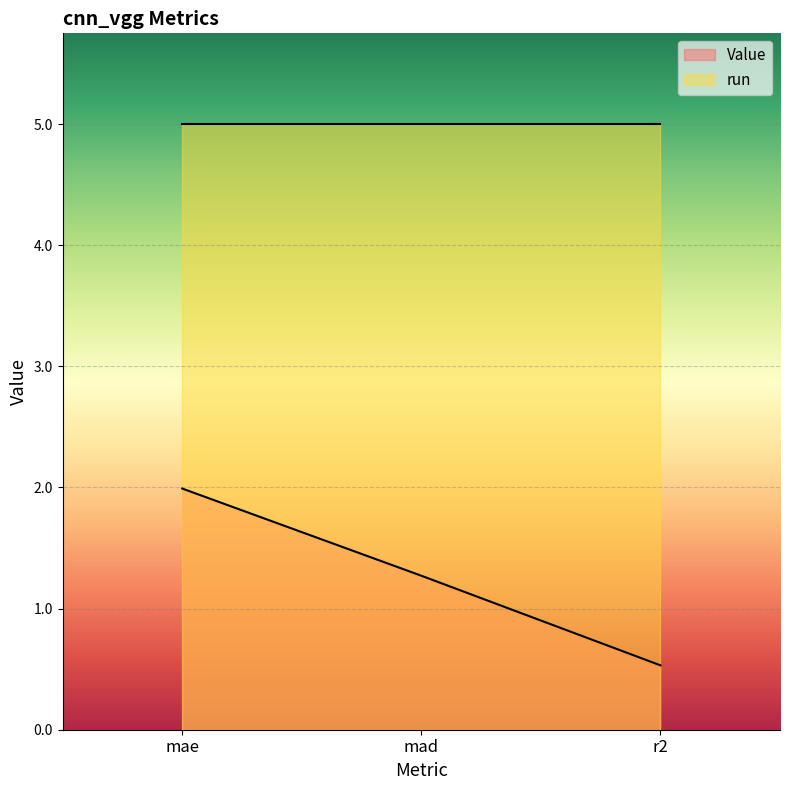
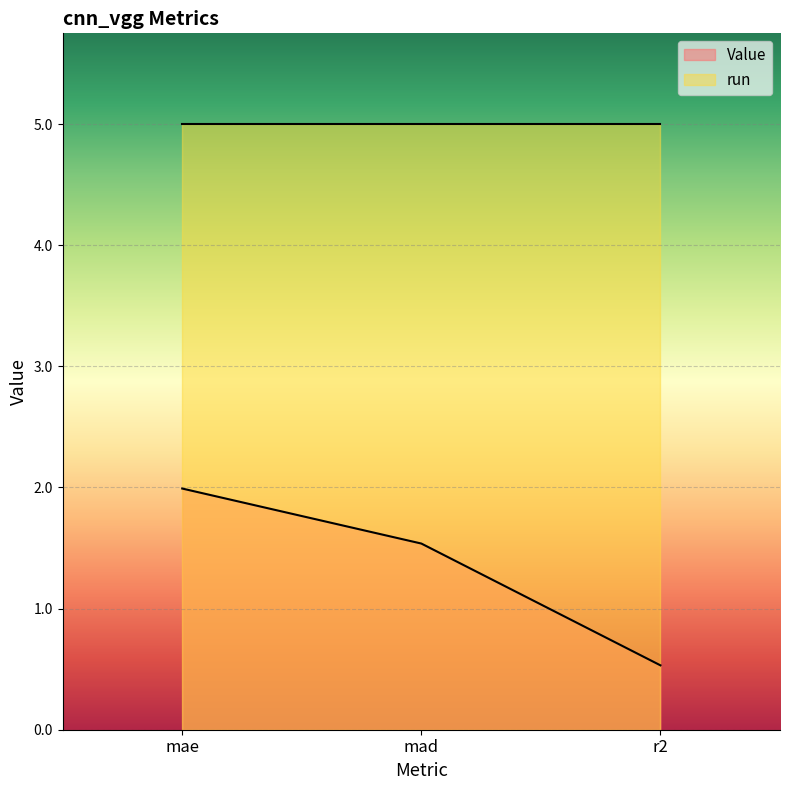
  {
    "Value": {
      "mae": 1.99,
-     "mad": 1.27,
+     "mad": 1.54,
      "r2": 0.53
    },
    "run": {
      "mae": 5.00,
      "mad": 5.00,
      "r2": 5.00
    }
  }
